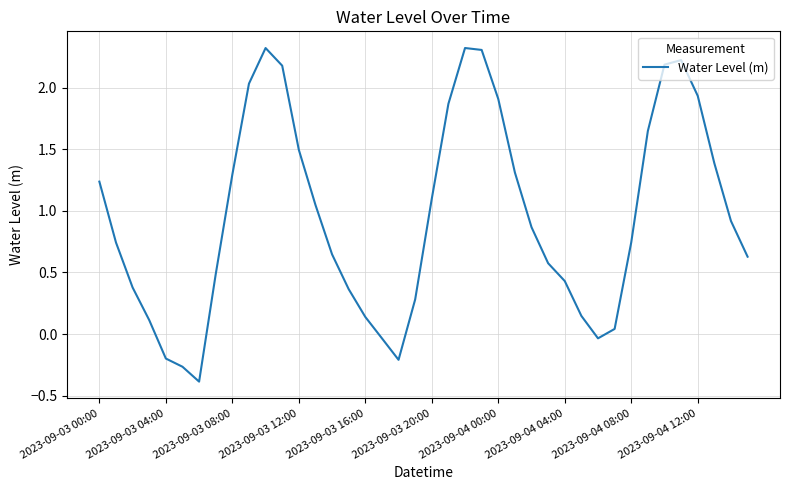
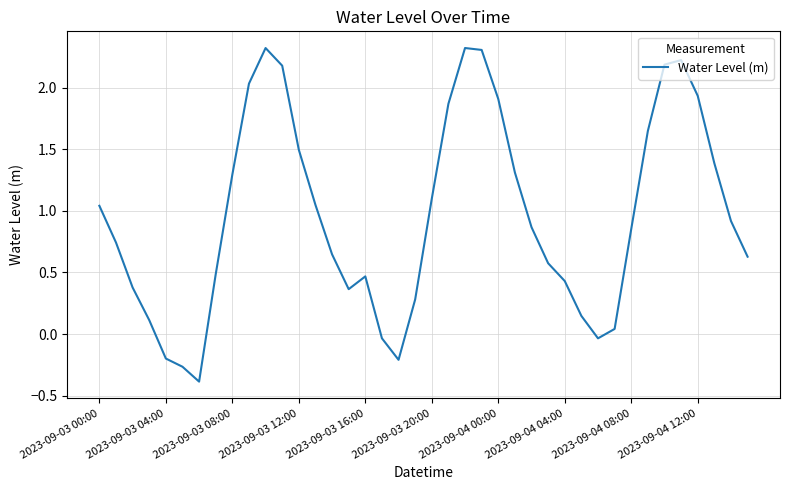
  {
-   "2023-09-03 00:00": 1.24,
+   "2023-09-03 00:00": 1.04,
    "2023-09-03 04:00": -0.20,
    "2023-09-03 08:00": 1.29,
    "2023-09-03 12:00": 1.49,
-   "2023-09-03 16:00": 0.14,
+   "2023-09-03 16:00": 0.47,
    "2023-09-03 20:00": 1.10,
    "2023-09-04 00:00": 1.91,
    "2023-09-04 04:00": 0.43,
-   "2023-09-04 08:00": 0.74,
+   "2023-09-04 08:00": 0.85,
    "2023-09-04 12:00": 1.93
  }
